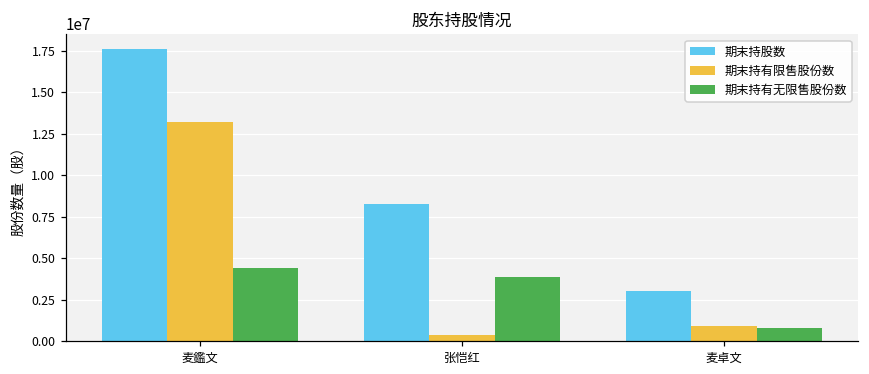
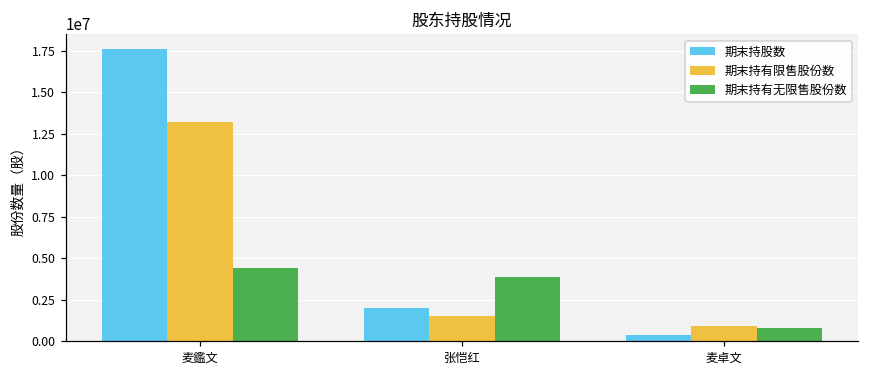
  {
    "期末持股数": {
      "麦鑑文": 17600000,
-     "张恺红": 8300000,
-     "麦卓文": 3000000
+     "张恺红": 2000000,
+     "麦卓文": 400000
    },
    "期末持有限售股份数": {
      "麦鑑文": 13200000,
-     "张恺红": 400000,
+     "张恺红": 1500000,
      "麦卓文": 900000
    },
    "期末持有无限售股份数": {
      "麦鑑文": 4400000,
      "张恺红": 3900000,
      "麦卓文": 800000
    }
  }
